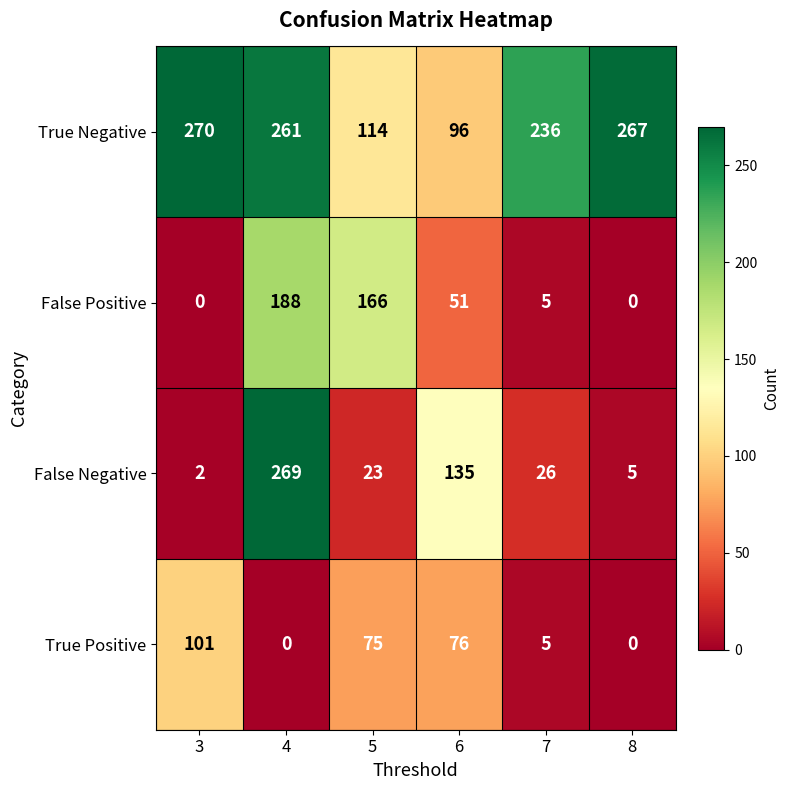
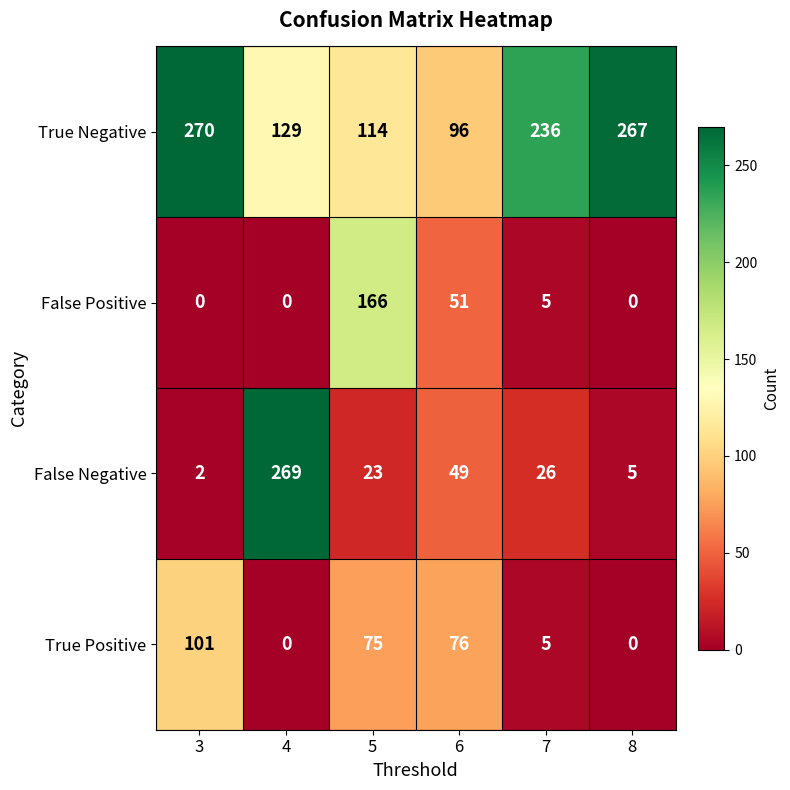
  {
    "True Negative": {
      "3": 270,
-     "4": 261,
+     "4": 129,
      "5": 114,
      "6": 96,
      "7": 236,
      "8": 267
    },
    "False Positive": {
      "3": 0,
-     "4": 188,
+     "4": 0,
      "5": 166,
      "6": 51,
      "7": 5,
      "8": 0
    },
    "False Negative": {
      "3": 2,
      "4": 269,
      "5": 23,
-     "6": 135,
+     "6": 49,
      "7": 26,
      "8": 5
    },
    "True Positive": {
      "3": 101,
      "4": 0,
      "5": 75,
      "6": 76,
      "7": 5,
      "8": 0
    }
  }
